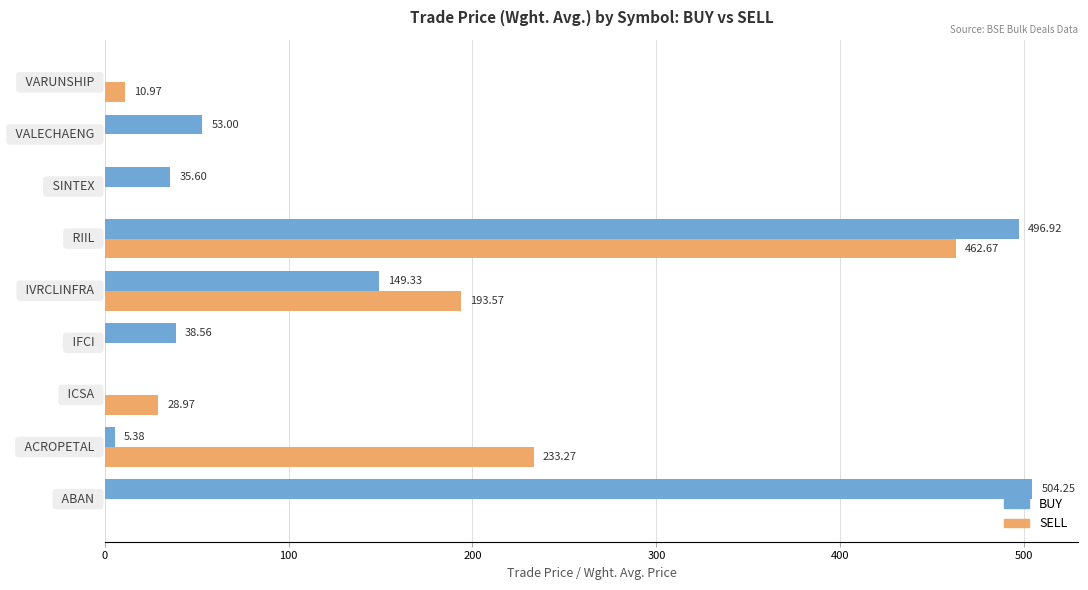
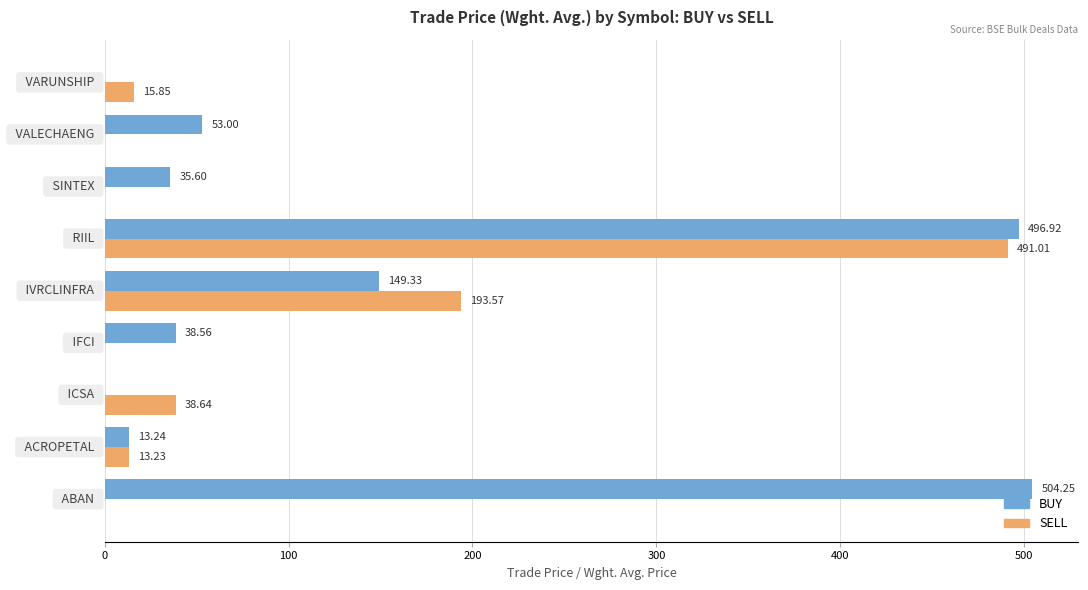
  {
    "BUY": {
      "VALECHAENG": 53.00,
      "SINTEX": 35.60,
      "RIIL": 496.92,
      "IVRCLINFRA": 149.33,
      "IFCI": 38.56,
-     "ACROPETAL": 5.38,
+     "ACROPETAL": 13.24,
      "ABAN": 504.25
    },
    "SELL": {
-     "VARUNSHIP": 10.97,
-     "RIIL": 462.67,
+     "VARUNSHIP": 15.85,
+     "RIIL": 491.01,
      "IVRCLINFRA": 193.57,
-     "ICSA": 28.97,
-     "ACROPETAL": 233.27
+     "ICSA": 38.64,
+     "ACROPETAL": 13.23
    }
  }
